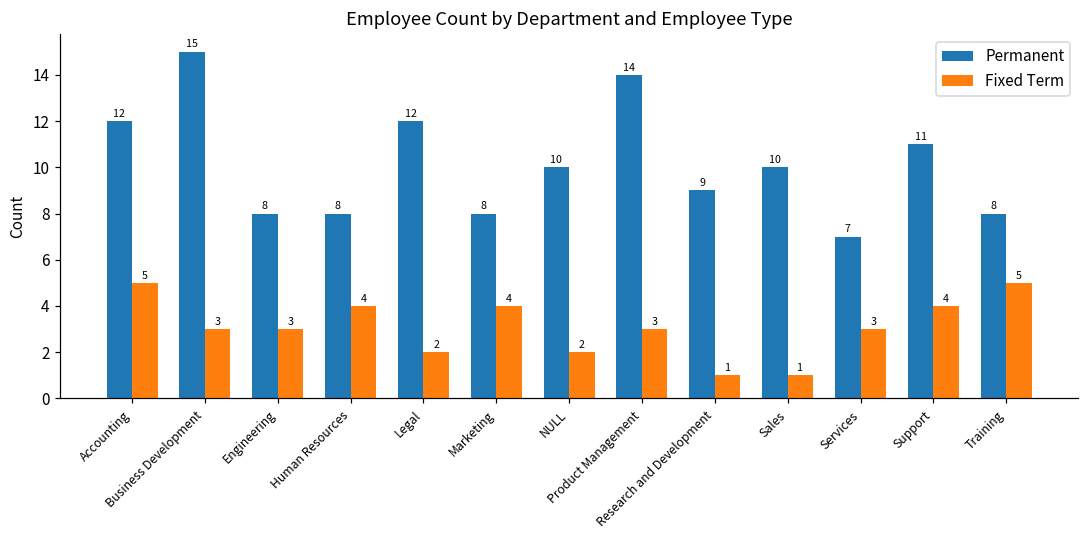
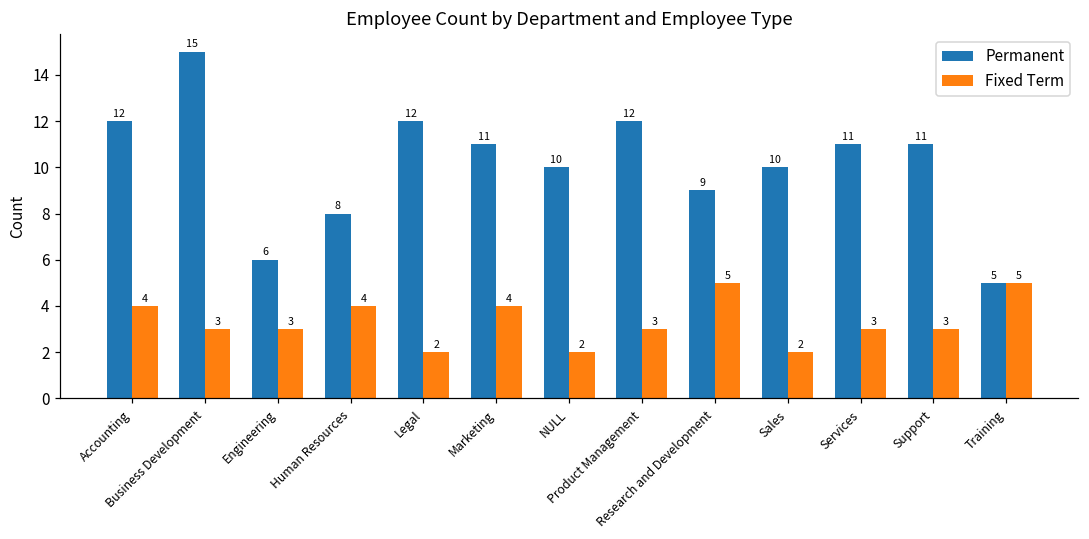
  {
    "Permanent": {
      "Accounting": 12,
      "Business Development": 15,
-     "Engineering": 8,
+     "Engineering": 6,
      "Human Resources": 8,
      "Legal": 12,
-     "Marketing": 8,
+     "Marketing": 11,
      "NULL": 10,
-     "Product Management": 14,
+     "Product Management": 12,
      "Research and Development": 9,
      "Sales": 10,
-     "Services": 7,
+     "Services": 11,
      "Support": 11,
-     "Training": 8
+     "Training": 5
    },
    "Fixed Term": {
-     "Accounting": 5,
+     "Accounting": 4,
      "Business Development": 3,
      "Engineering": 3,
      "Human Resources": 4,
      "Legal": 2,
      "Marketing": 4,
      "NULL": 2,
      "Product Management": 3,
-     "Research and Development": 1,
-     "Sales": 1,
+     "Research and Development": 5,
+     "Sales": 2,
      "Services": 3,
-     "Support": 4,
+     "Support": 3,
      "Training": 5
    }
  }
